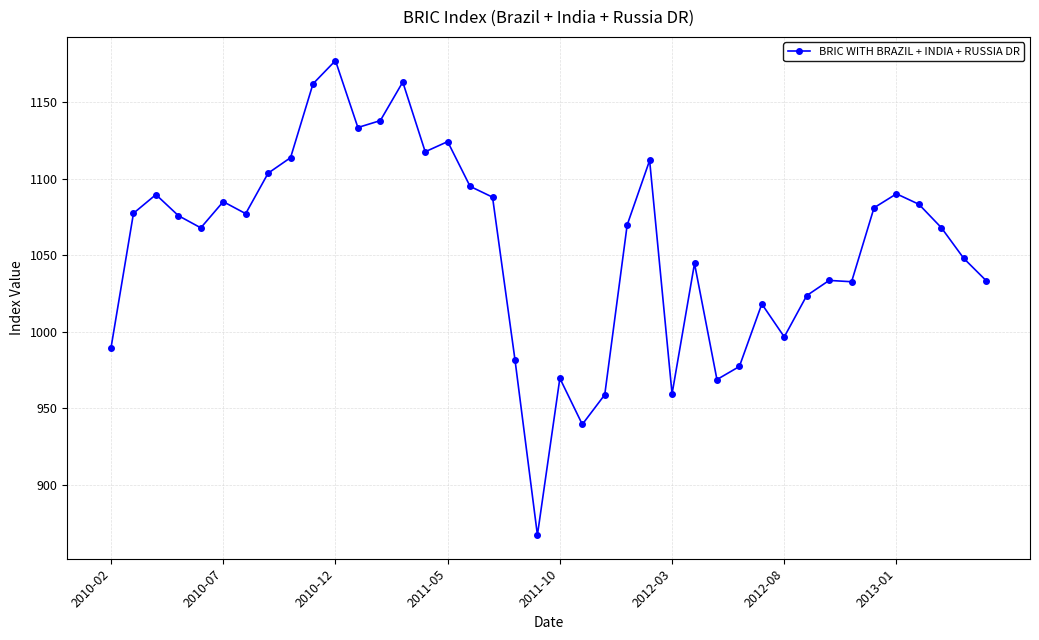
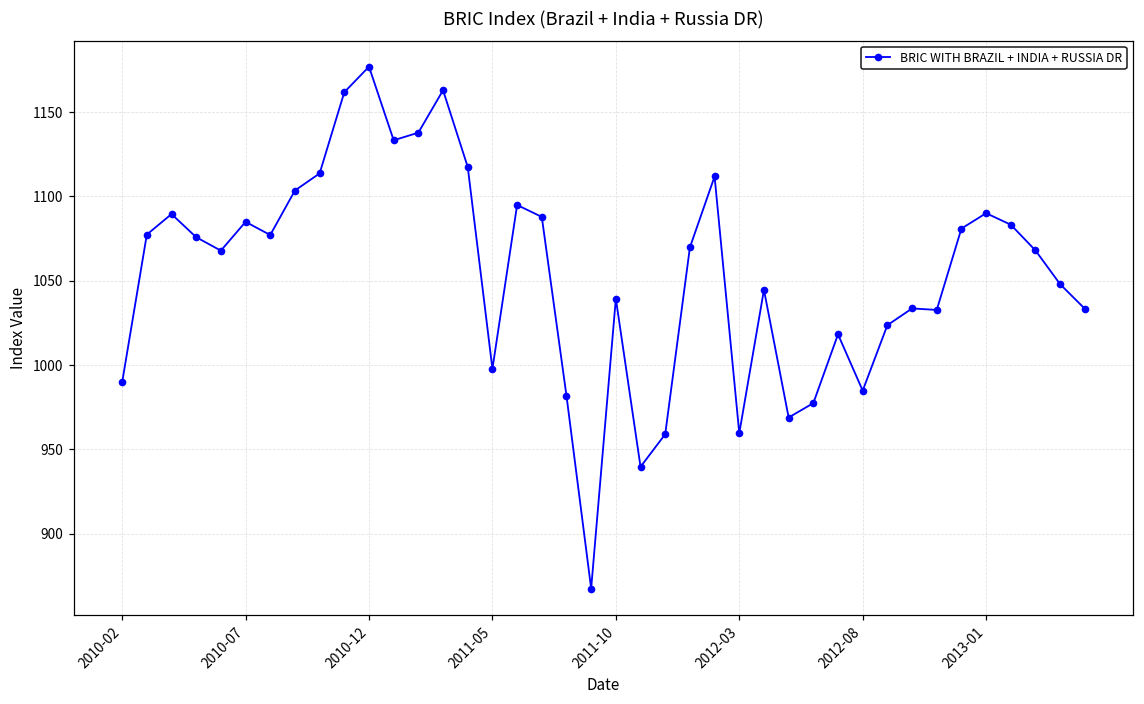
  {
    "2010-02": 990,
    "2010-07": 1085,
    "2010-12": 1177,
-   "2011-05": 1124,
-   "2011-10": 970,
+   "2011-05": 998,
+   "2011-10": 1039,
    "2012-03": 960,
-   "2012-08": 997,
+   "2012-08": 985,
    "2013-01": 1090
  }
